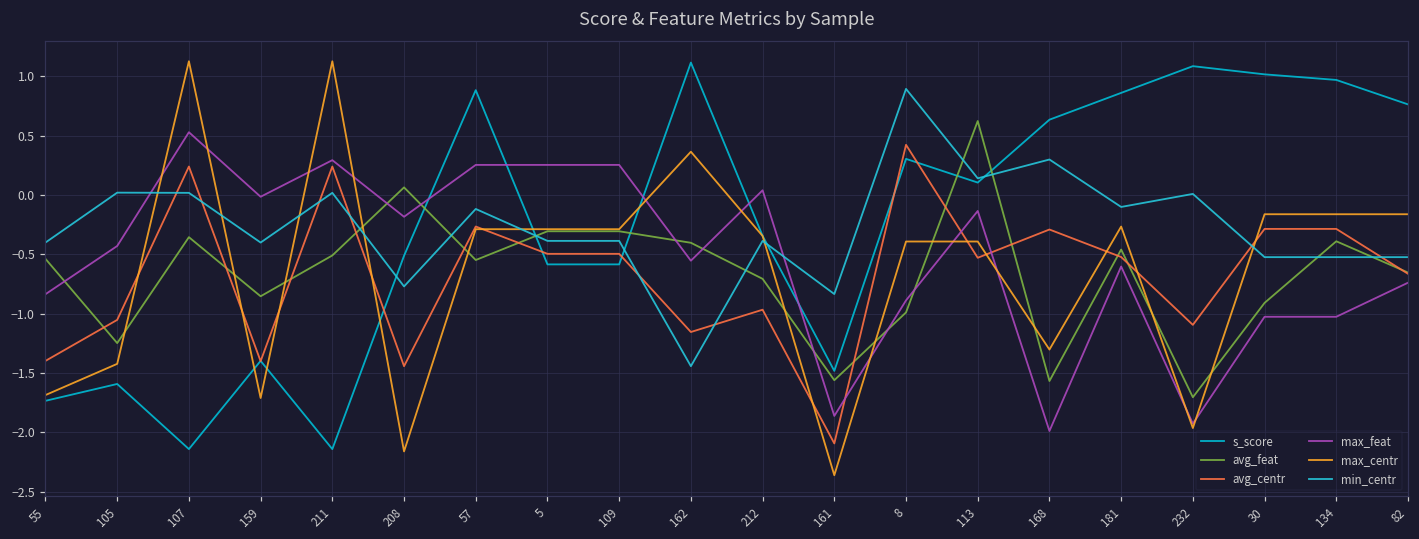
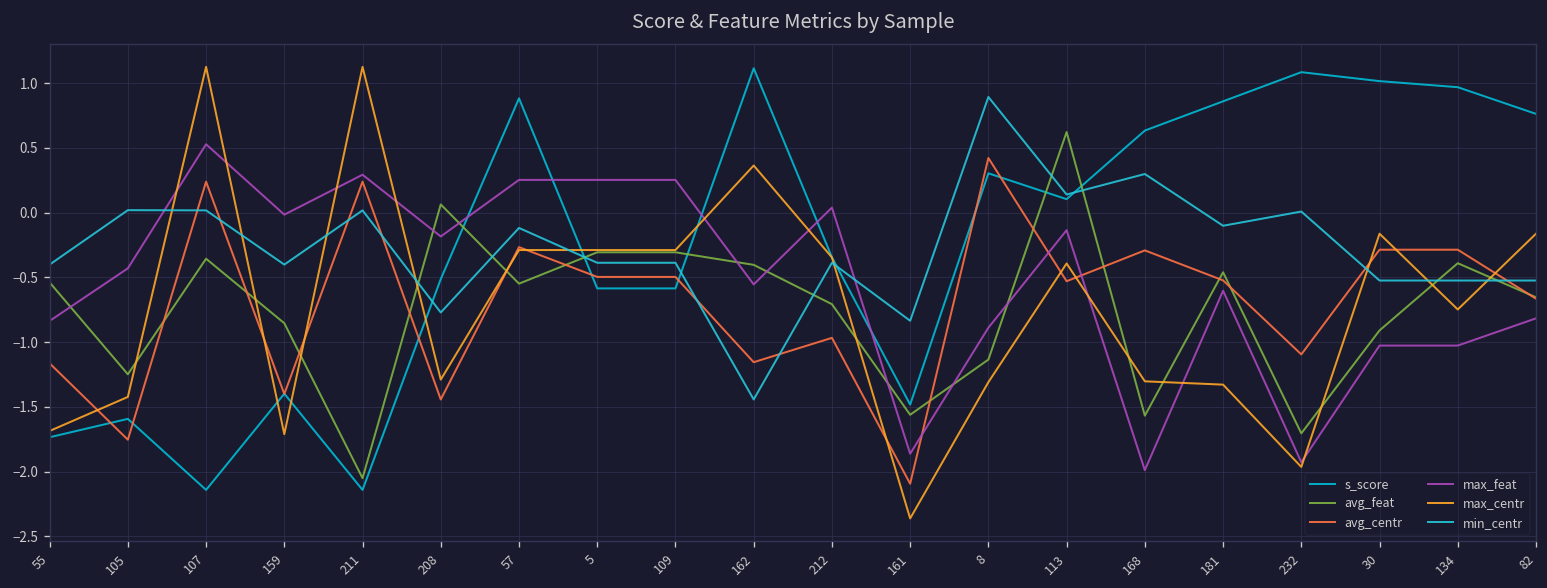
  {
    "avg_feat": {
      "55": -0.54,
      "105": -1.25,
      "107": -0.36,
      "159": -0.85,
-     "211": -0.51,
+     "211": -2.05,
      "208": 0.06,
      "57": -0.55,
      "162": -0.40,
      "212": -0.71,
      "161": -1.56,
-     "8": -0.99,
+     "8": -1.13,
      "113": 0.62,
      "168": -1.57,
      "181": -0.46,
      "232": -1.70,
      "30": -0.91,
      "134": -0.39
    },
    "avg_centr": {
-     "55": -1.40,
-     "105": -1.05,
+     "55": -1.16,
+     "105": -1.75,
      "107": 0.24,
      "211": 0.24,
      "208": -1.44,
      "5": -0.50,
      "109": -0.50,
      "162": -1.15,
      "212": -0.97,
      "161": -2.09,
      "8": 0.42,
      "113": -0.53,
      "168": -0.29,
      "181": -0.52,
      "232": -1.09,
      "30": -0.29,
      "134": -0.29
    },
    "max_feat": {
      "55": -0.84,
      "105": -0.43,
      "107": 0.53,
      "159": -0.02,
      "211": 0.29,
      "208": -0.18,
      "57": 0.25,
      "5": 0.25,
      "109": 0.25,
      "162": -0.55,
      "212": 0.04,
      "161": -1.86,
      "8": -0.89,
      "113": -0.14,
      "168": -1.99,
      "181": -0.60,
      "232": -1.93,
      "30": -1.03,
      "134": -1.03,
-     "82": -0.74
+     "82": -0.82
    },
    "max_centr": {
      "55": -1.69,
      "105": -1.42,
      "107": 1.13,
      "159": -1.71,
      "211": 1.13,
-     "208": -2.16,
+     "208": -1.29,
      "162": 0.36,
      "161": -2.36,
-     "8": -0.39,
+     "8": -1.31,
      "113": -0.39,
      "168": -1.30,
-     "181": -0.27,
+     "181": -1.33,
      "232": -1.96,
      "30": -0.16,
-     "134": -0.16,
+     "134": -0.75,
      "82": -0.16
    }
  }
